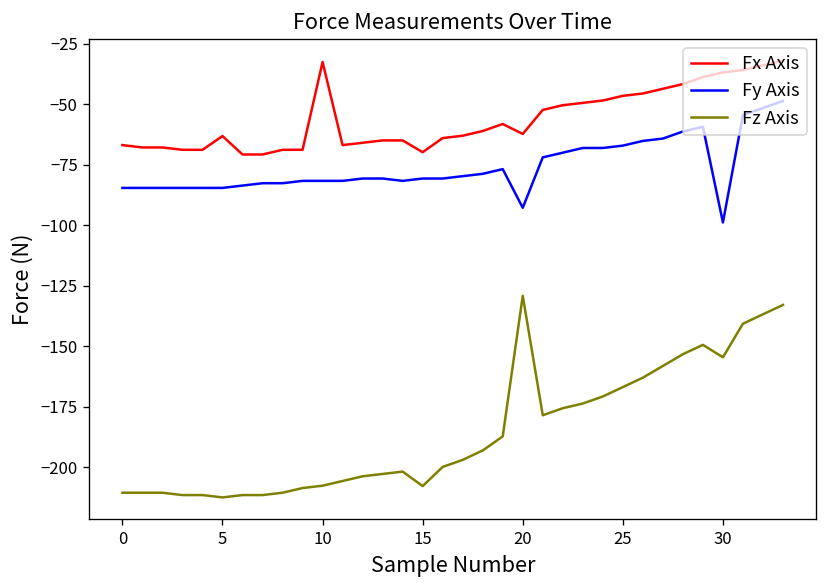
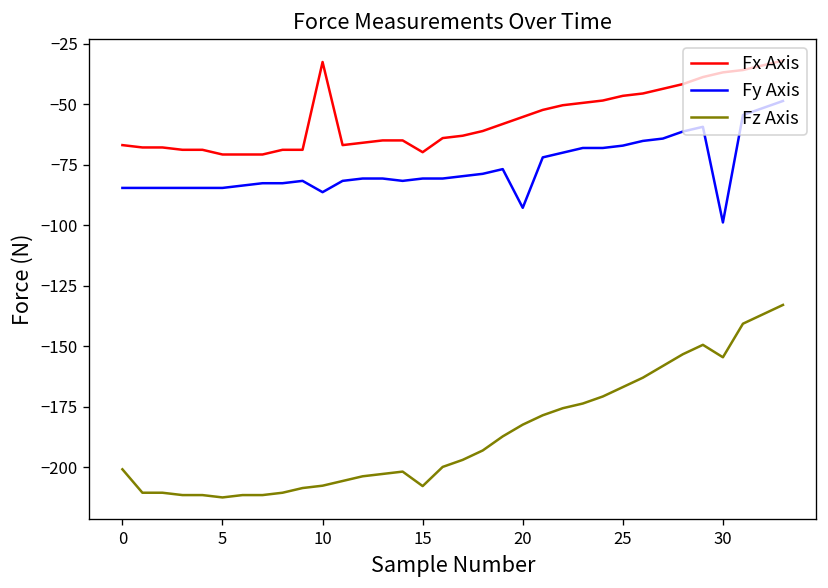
  {
    "Fx Axis": {
      "0": -67,
-     "5": -63,
+     "5": -71,
      "10": -33,
      "15": -70,
-     "20": -62,
+     "20": -55,
      "25": -47
    },
    "Fy Axis": {
      "0": -85,
      "5": -85,
-     "10": -82,
+     "10": -86,
      "15": -81,
      "20": -93,
      "25": -67,
      "30": -99
    },
    "Fz Axis": {
-     "0": -211,
+     "0": -201,
      "5": -212,
      "10": -208,
      "15": -208,
-     "20": -129,
+     "20": -182,
      "25": -167,
      "30": -155
    }
  }
